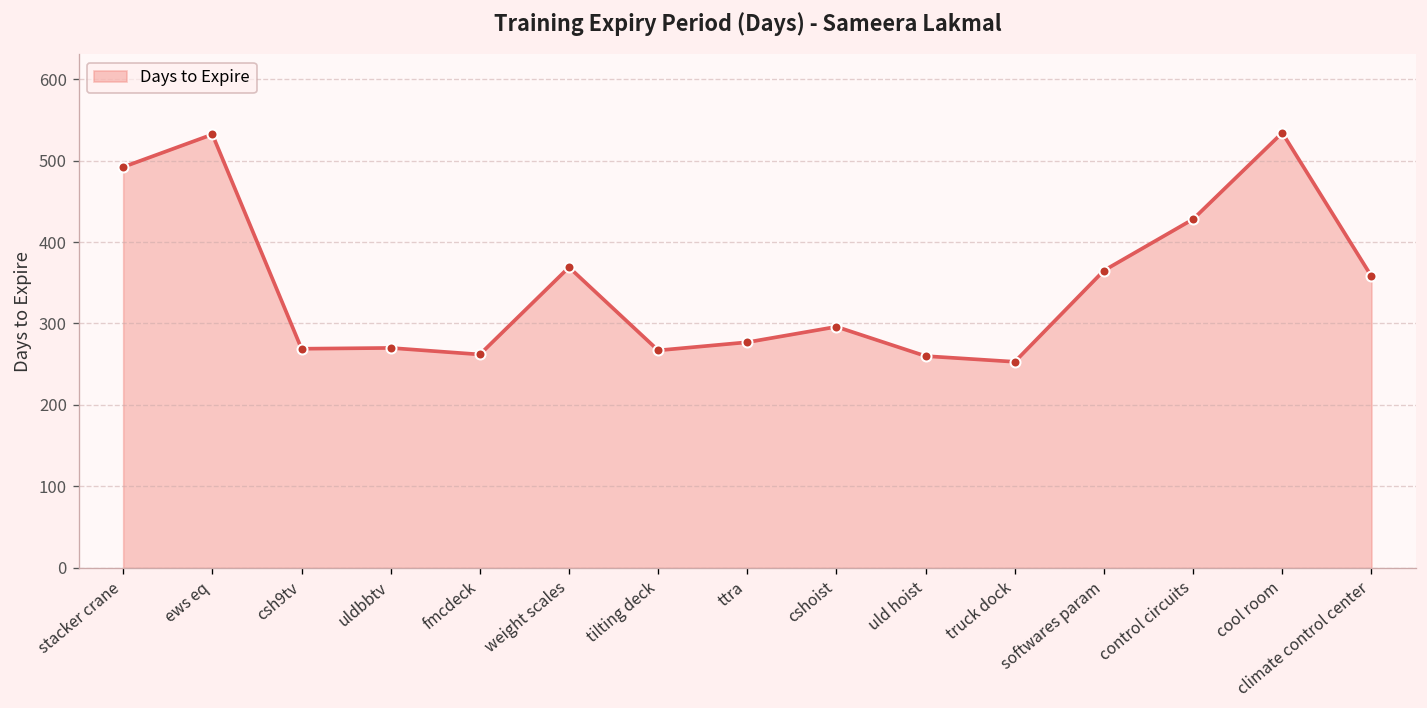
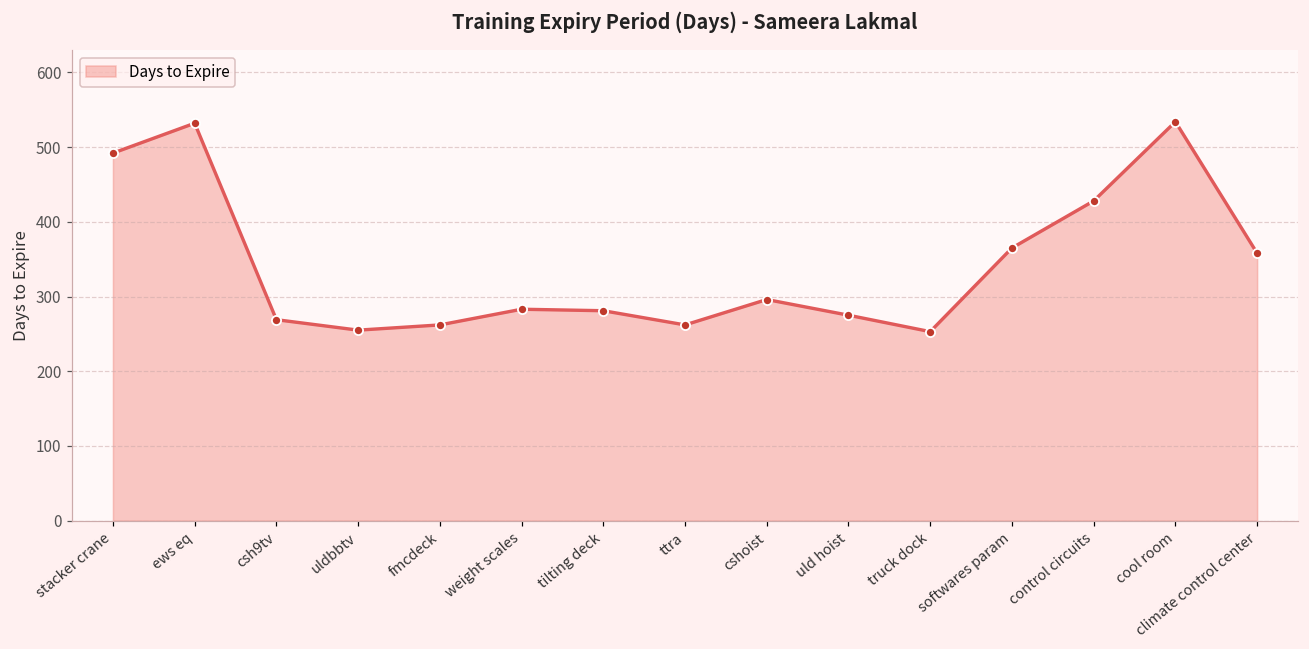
  {
    "stacker crane": 490,
    "ews eq": 530,
    "csh9tv": 270,
-   "uldbbtv": 270,
+   "uldbbtv": 260,
    "fmcdeck": 260,
-   "weight scales": 370,
-   "tilting deck": 270,
-   "ttra": 280,
+   "weight scales": 280,
+   "tilting deck": 280,
+   "ttra": 260,
    "cshoist": 300,
-   "uld hoist": 260,
+   "uld hoist": 280,
    "truck dock": 250,
    "softwares param": 370,
    "control circuits": 430,
    "cool room": 530,
    "climate control center": 360
  }
